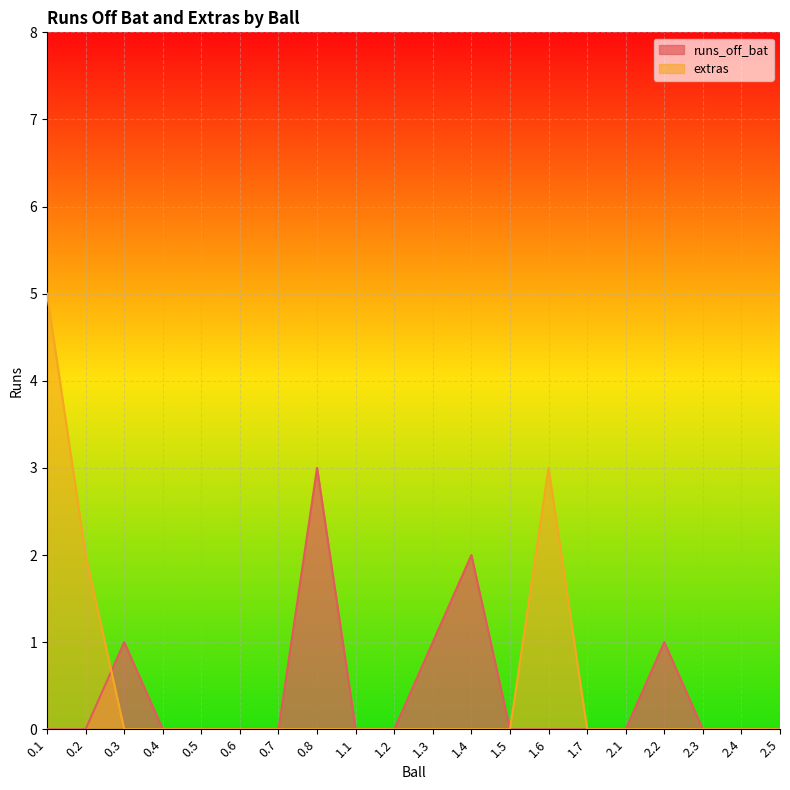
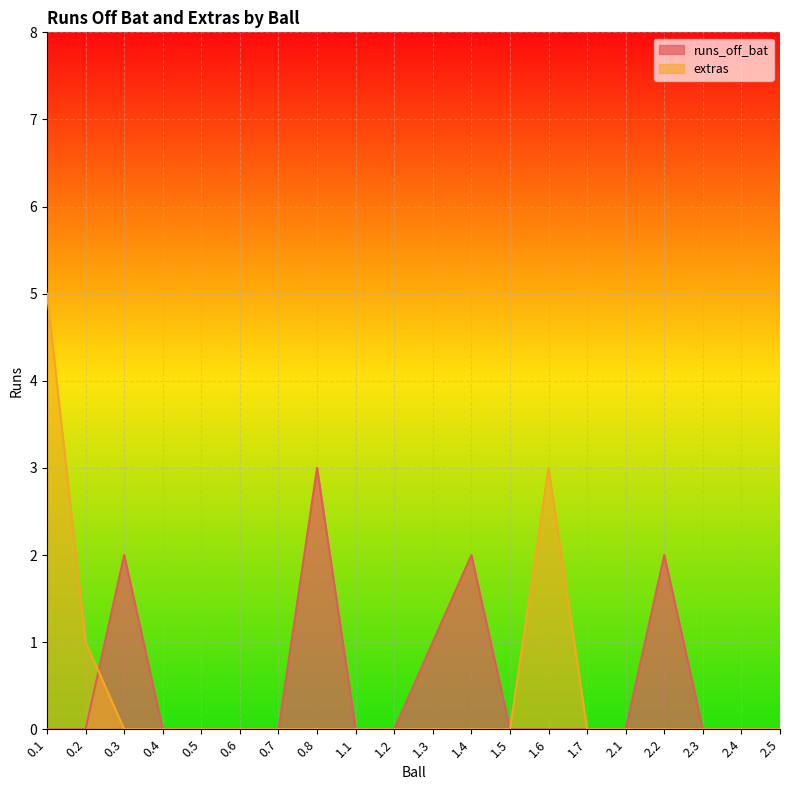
  {
    "runs_off_bat": {
      "0.1": 0,
      "0.2": 0,
-     "0.3": 1,
+     "0.3": 2,
      "0.8": 3,
      "1.3": 1,
      "1.4": 2,
      "1.6": 0,
-     "2.2": 1
+     "2.2": 2
    },
    "extras": {
      "0.1": 5,
-     "0.2": 2,
+     "0.2": 1,
      "0.3": 0,
      "0.8": 0,
      "1.3": 0,
      "1.4": 0,
      "1.6": 3,
      "2.2": 0
    }
  }
